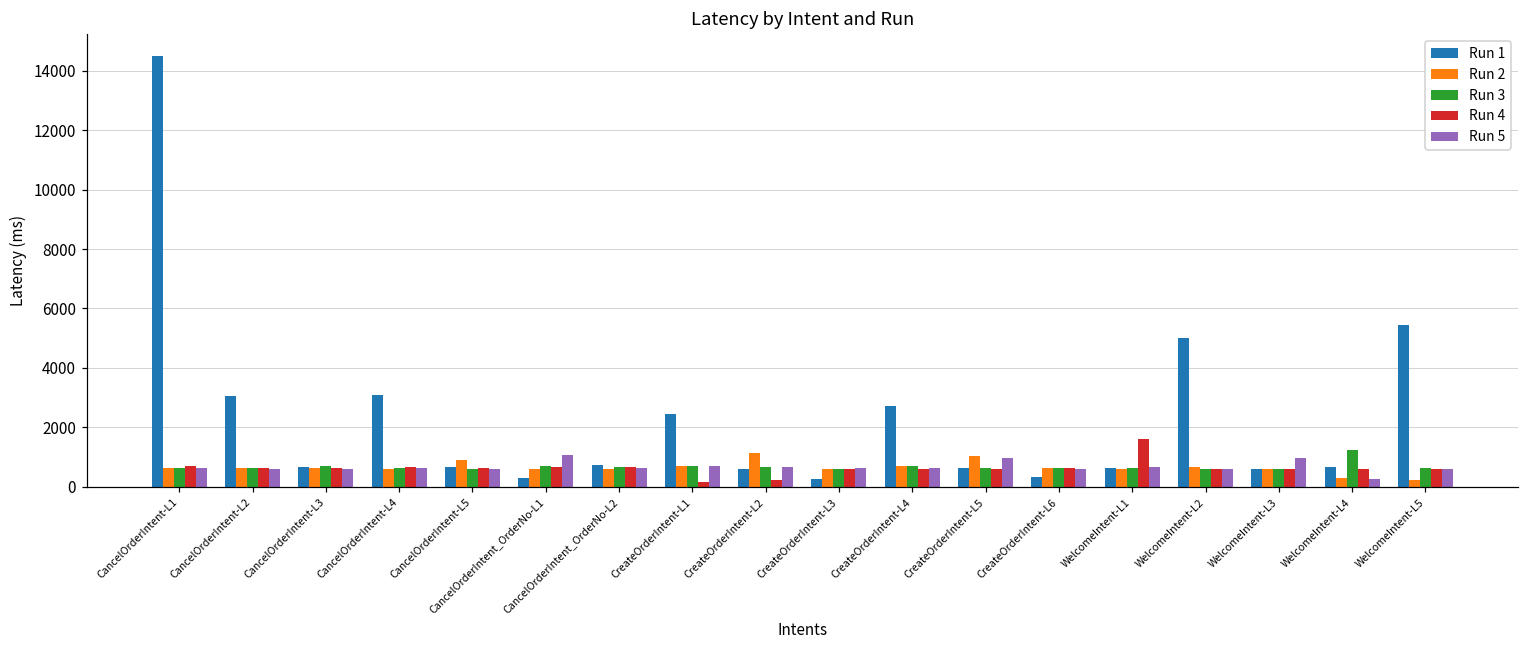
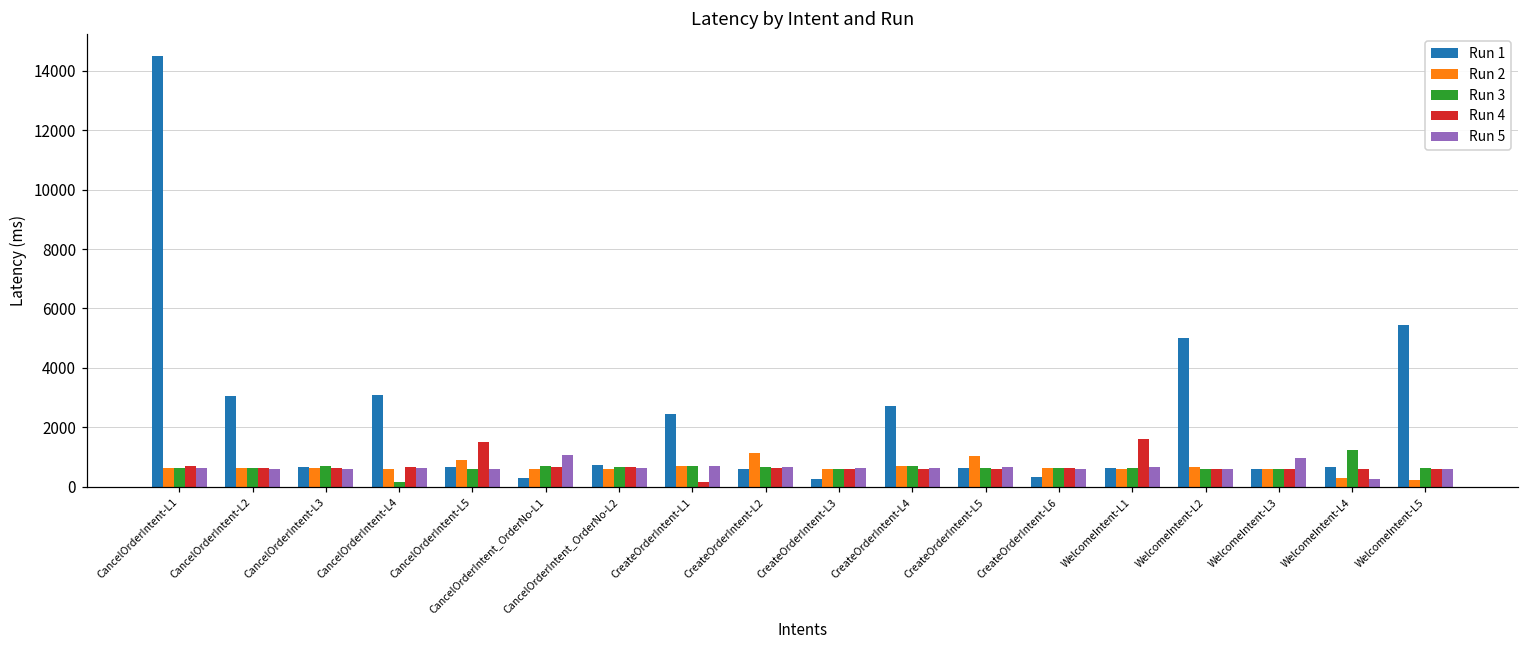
  {
    "Run 1": {
      "CancelOrderIntent-L1": 14500,
      "CancelOrderIntent-L2": 3100,
      "CancelOrderIntent-L3": 700,
      "CancelOrderIntent-L4": 3100,
      "CancelOrderIntent-L5": 700,
      "CancelOrderIntent_OrderNo-L1": 300,
      "CancelOrderIntent_OrderNo-L2": 700,
      "CreateOrderIntent-L1": 2400,
      "CreateOrderIntent-L2": 600,
      "CreateOrderIntent-L3": 300,
      "CreateOrderIntent-L4": 2700,
      "CreateOrderIntent-L5": 600,
      "CreateOrderIntent-L6": 300,
      "WelcomeIntent-L1": 600,
      "WelcomeIntent-L2": 5000,
      "WelcomeIntent-L3": 600,
      "WelcomeIntent-L4": 700,
      "WelcomeIntent-L5": 5400
    },
    "Run 2": {
      "CancelOrderIntent-L1": 600,
      "CancelOrderIntent-L2": 600,
      "CancelOrderIntent-L3": 600,
      "CancelOrderIntent-L4": 600,
      "CancelOrderIntent-L5": 900,
      "CancelOrderIntent_OrderNo-L1": 600,
      "CancelOrderIntent_OrderNo-L2": 600,
      "CreateOrderIntent-L1": 700,
      "CreateOrderIntent-L2": 1100,
      "CreateOrderIntent-L3": 600,
      "CreateOrderIntent-L4": 700,
      "CreateOrderIntent-L5": 1000,
      "CreateOrderIntent-L6": 600,
      "WelcomeIntent-L1": 600,
      "WelcomeIntent-L2": 700,
      "WelcomeIntent-L3": 600,
      "WelcomeIntent-L4": 300,
      "WelcomeIntent-L5": 200
    },
    "Run 3": {
      "CancelOrderIntent-L1": 600,
      "CancelOrderIntent-L2": 600,
      "CancelOrderIntent-L3": 700,
-     "CancelOrderIntent-L4": 600,
+     "CancelOrderIntent-L4": 200,
      "CancelOrderIntent-L5": 600,
      "CancelOrderIntent_OrderNo-L1": 700,
      "CancelOrderIntent_OrderNo-L2": 600,
      "CreateOrderIntent-L1": 700,
      "CreateOrderIntent-L2": 700,
      "CreateOrderIntent-L3": 600,
      "CreateOrderIntent-L4": 700,
      "CreateOrderIntent-L5": 600,
      "CreateOrderIntent-L6": 600,
      "WelcomeIntent-L1": 600,
      "WelcomeIntent-L2": 600,
      "WelcomeIntent-L3": 600,
      "WelcomeIntent-L4": 1200,
      "WelcomeIntent-L5": 600
    },
    "Run 4": {
      "CancelOrderIntent-L1": 700,
      "CancelOrderIntent-L2": 600,
      "CancelOrderIntent-L3": 600,
      "CancelOrderIntent-L4": 700,
-     "CancelOrderIntent-L5": 600,
+     "CancelOrderIntent-L5": 1500,
      "CancelOrderIntent_OrderNo-L1": 700,
      "CancelOrderIntent_OrderNo-L2": 700,
      "CreateOrderIntent-L1": 200,
-     "CreateOrderIntent-L2": 200,
+     "CreateOrderIntent-L2": 600,
      "CreateOrderIntent-L3": 600,
      "CreateOrderIntent-L4": 600,
      "CreateOrderIntent-L5": 600,
      "CreateOrderIntent-L6": 600,
      "WelcomeIntent-L1": 1600,
      "WelcomeIntent-L2": 600,
      "WelcomeIntent-L3": 600,
      "WelcomeIntent-L4": 600,
      "WelcomeIntent-L5": 600
    },
    "Run 5": {
      "CancelOrderIntent-L1": 600,
      "CancelOrderIntent-L2": 600,
      "CancelOrderIntent-L3": 600,
      "CancelOrderIntent-L4": 600,
      "CancelOrderIntent-L5": 600,
      "CancelOrderIntent_OrderNo-L1": 1100,
      "CancelOrderIntent_OrderNo-L2": 600,
      "CreateOrderIntent-L1": 700,
      "CreateOrderIntent-L2": 700,
      "CreateOrderIntent-L3": 600,
      "CreateOrderIntent-L4": 600,
-     "CreateOrderIntent-L5": 1000,
+     "CreateOrderIntent-L5": 700,
      "CreateOrderIntent-L6": 600,
      "WelcomeIntent-L1": 700,
      "WelcomeIntent-L2": 600,
      "WelcomeIntent-L3": 1000,
      "WelcomeIntent-L4": 300,
      "WelcomeIntent-L5": 600
    }
  }
